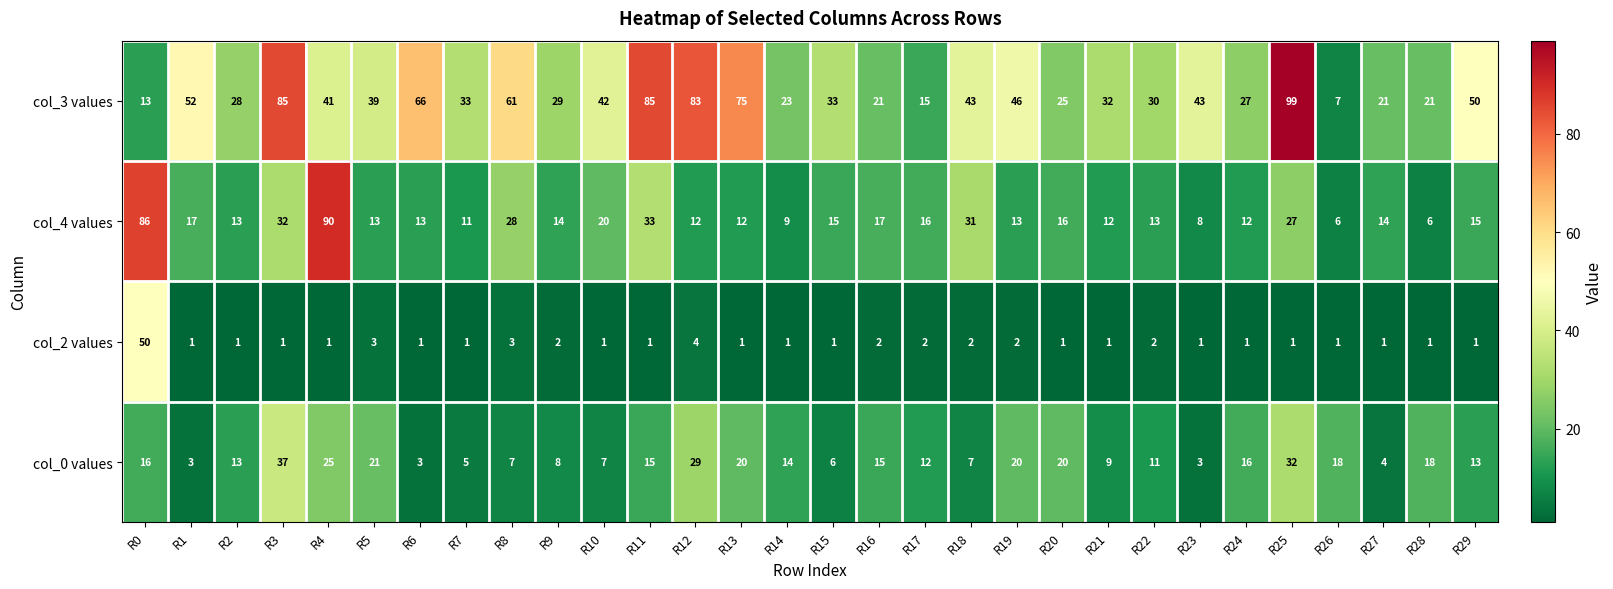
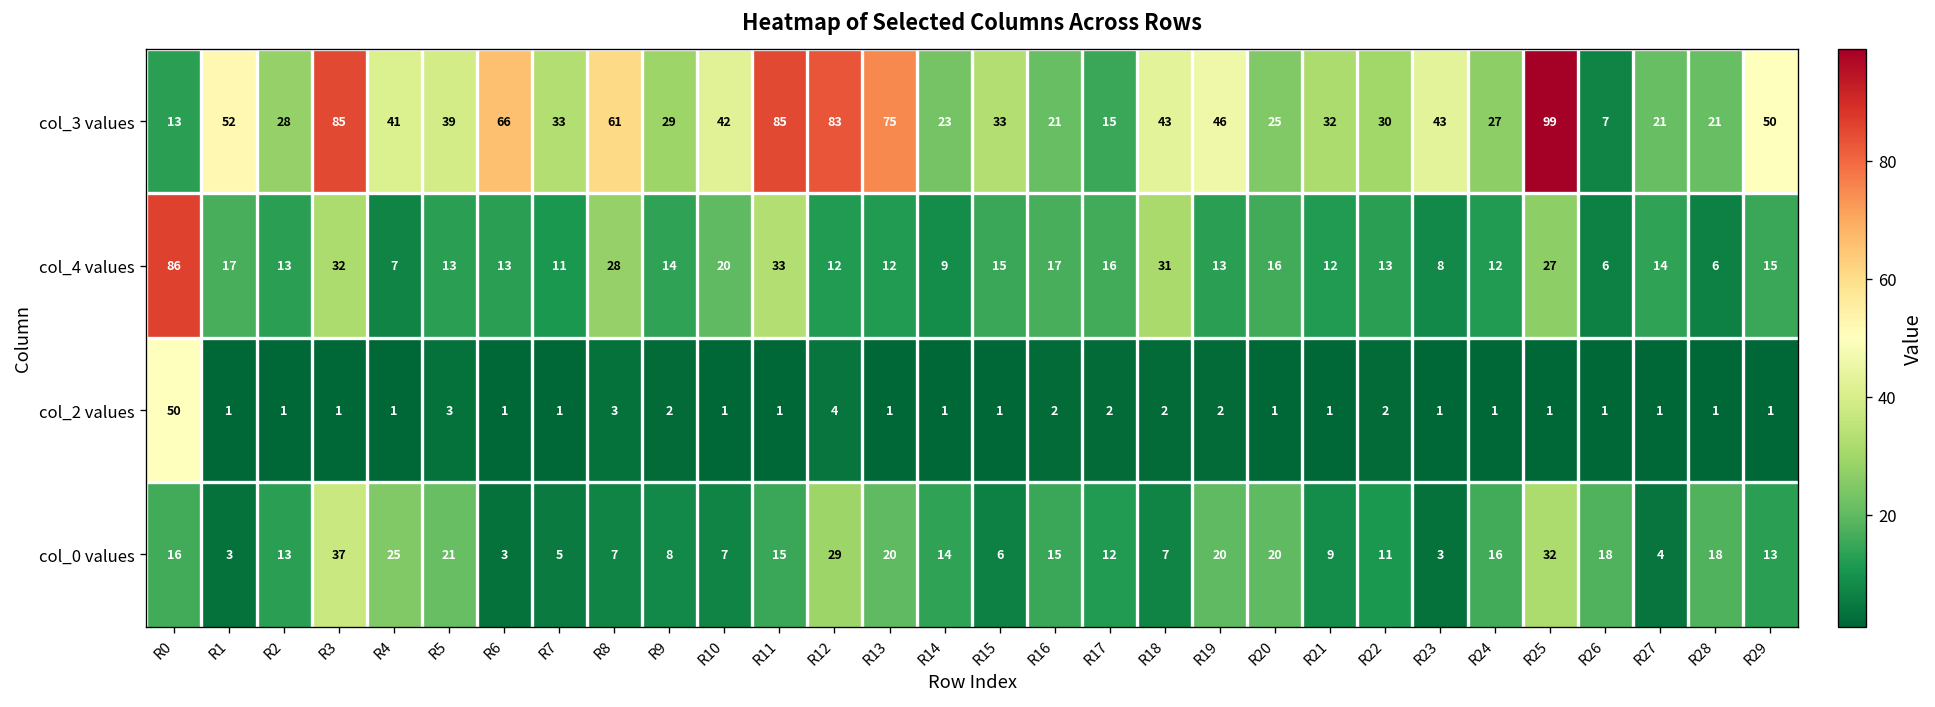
  {
    "col_3 values": {
      "R0": 13,
      "R1": 52,
      "R2": 28,
      "R3": 85,
      "R4": 41,
      "R5": 39,
      "R6": 66,
      "R7": 33,
      "R8": 61,
      "R9": 29,
      "R10": 42,
      "R11": 85,
      "R12": 83,
      "R13": 75,
      "R14": 23,
      "R15": 33,
      "R16": 21,
      "R17": 15,
      "R18": 43,
      "R19": 46,
      "R20": 25,
      "R21": 32,
      "R22": 30,
      "R23": 43,
      "R24": 27,
      "R25": 99,
      "R26": 7,
      "R27": 21,
      "R28": 21,
      "R29": 50
    },
    "col_4 values": {
      "R0": 86,
      "R1": 17,
      "R2": 13,
      "R3": 32,
-     "R4": 90,
+     "R4": 7,
      "R5": 13,
      "R6": 13,
      "R7": 11,
      "R8": 28,
      "R9": 14,
      "R10": 20,
      "R11": 33,
      "R12": 12,
      "R13": 12,
      "R14": 9,
      "R15": 15,
      "R16": 17,
      "R17": 16,
      "R18": 31,
      "R19": 13,
      "R20": 16,
      "R21": 12,
      "R22": 13,
      "R23": 8,
      "R24": 12,
      "R25": 27,
      "R26": 6,
      "R27": 14,
      "R28": 6,
      "R29": 15
    },
    "col_2 values": {
      "R0": 50,
      "R1": 1,
      "R2": 1,
      "R3": 1,
      "R4": 1,
      "R5": 3,
      "R6": 1,
      "R7": 1,
      "R8": 3,
      "R9": 2,
      "R10": 1,
      "R11": 1,
      "R12": 4,
      "R13": 1,
      "R14": 1,
      "R15": 1,
      "R16": 2,
      "R17": 2,
      "R18": 2,
      "R19": 2,
      "R20": 1,
      "R21": 1,
      "R22": 2,
      "R23": 1,
      "R24": 1,
      "R25": 1,
      "R26": 1,
      "R27": 1,
      "R28": 1,
      "R29": 1
    },
    "col_0 values": {
      "R0": 16,
      "R1": 3,
      "R2": 13,
      "R3": 37,
      "R4": 25,
      "R5": 21,
      "R6": 3,
      "R7": 5,
      "R8": 7,
      "R9": 8,
      "R10": 7,
      "R11": 15,
      "R12": 29,
      "R13": 20,
      "R14": 14,
      "R15": 6,
      "R16": 15,
      "R17": 12,
      "R18": 7,
      "R19": 20,
      "R20": 20,
      "R21": 9,
      "R22": 11,
      "R23": 3,
      "R24": 16,
      "R25": 32,
      "R26": 18,
      "R27": 4,
      "R28": 18,
      "R29": 13
    }
  }
